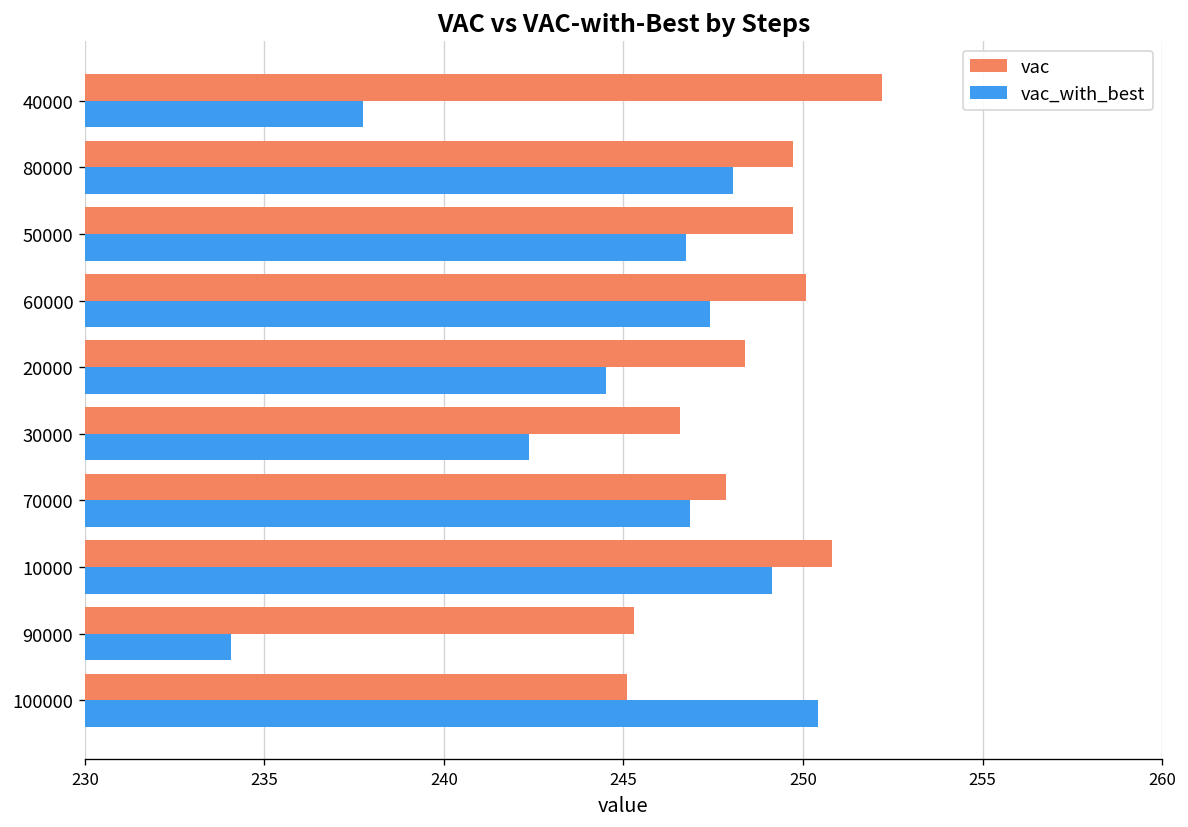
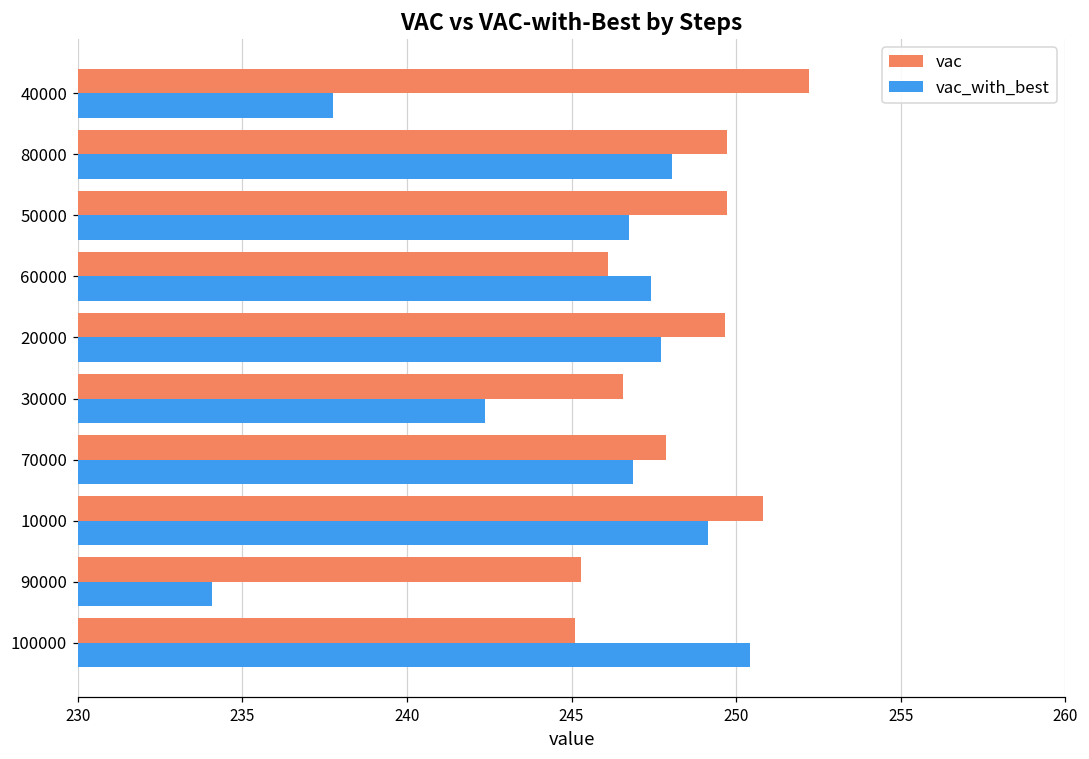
  {
    "vac": {
      "40000": 252.2,
      "80000": 249.7,
      "50000": 249.7,
-     "60000": 250.1,
-     "20000": 248.4,
+     "60000": 246.1,
+     "20000": 249.7,
      "30000": 246.6,
      "70000": 247.9,
      "10000": 250.8,
      "90000": 245.3,
      "100000": 245.1
    },
    "vac_with_best": {
      "40000": 237.7,
      "80000": 248.1,
      "50000": 246.8,
      "60000": 247.4,
-     "20000": 244.5,
+     "20000": 247.7,
      "30000": 242.4,
      "70000": 246.9,
      "10000": 249.1,
      "90000": 234.1,
      "100000": 250.4
    }
  }
